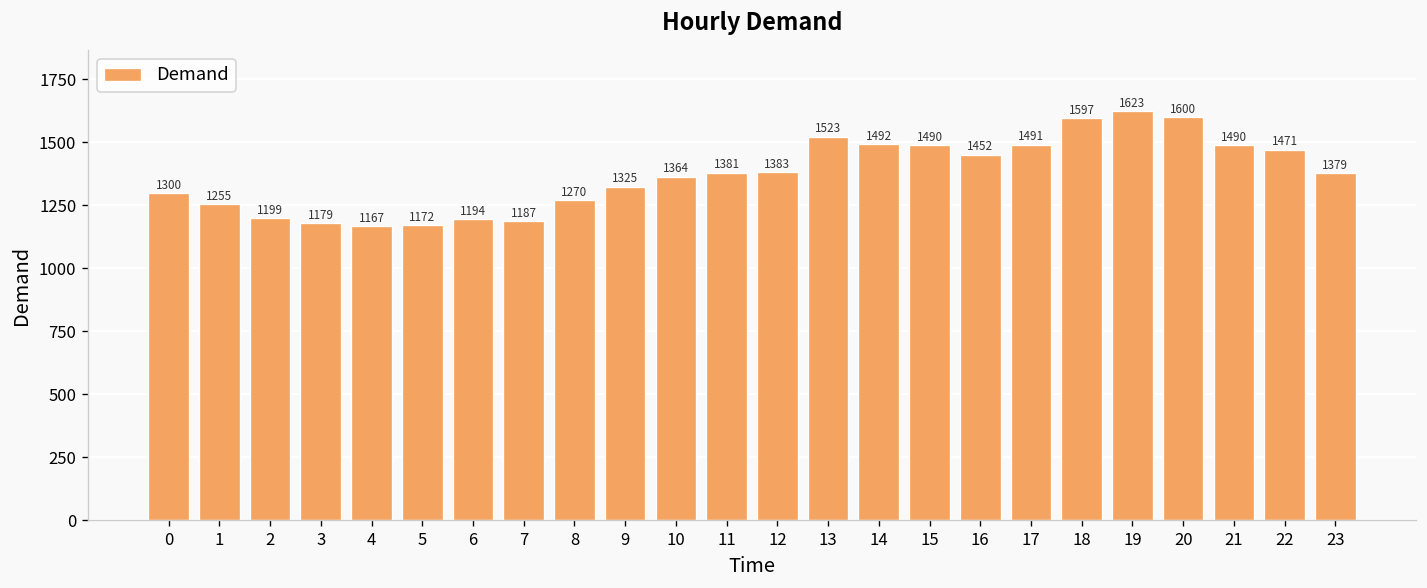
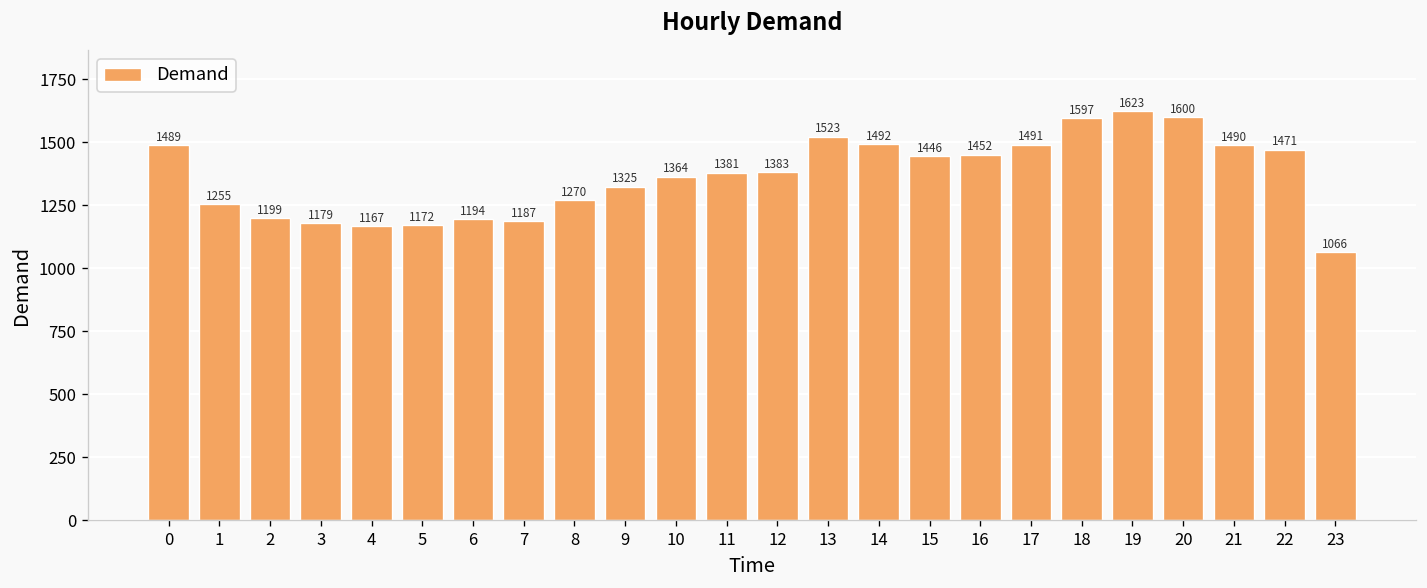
  {
-   "0": 1300,
+   "0": 1489,
    "1": 1255,
    "2": 1199,
    "3": 1179,
    "4": 1167,
    "5": 1172,
    "6": 1194,
    "7": 1187,
    "8": 1270,
    "9": 1325,
    "10": 1364,
    "11": 1381,
    "12": 1383,
    "13": 1523,
    "14": 1492,
-   "15": 1490,
+   "15": 1446,
    "16": 1452,
    "17": 1491,
    "18": 1597,
    "19": 1623,
    "20": 1600,
    "21": 1490,
    "22": 1471,
-   "23": 1379
+   "23": 1066
  }
